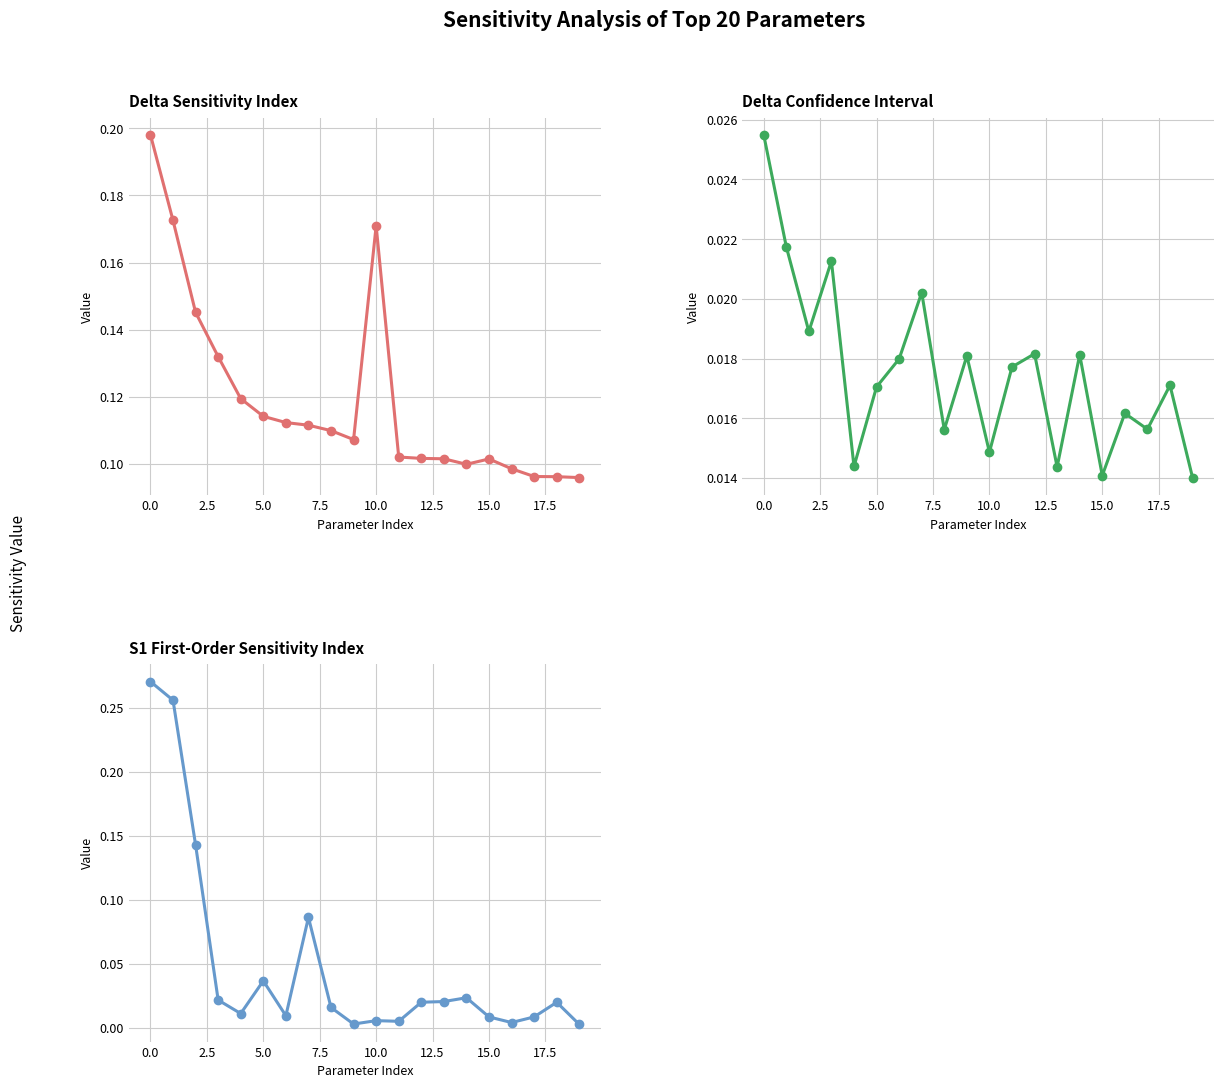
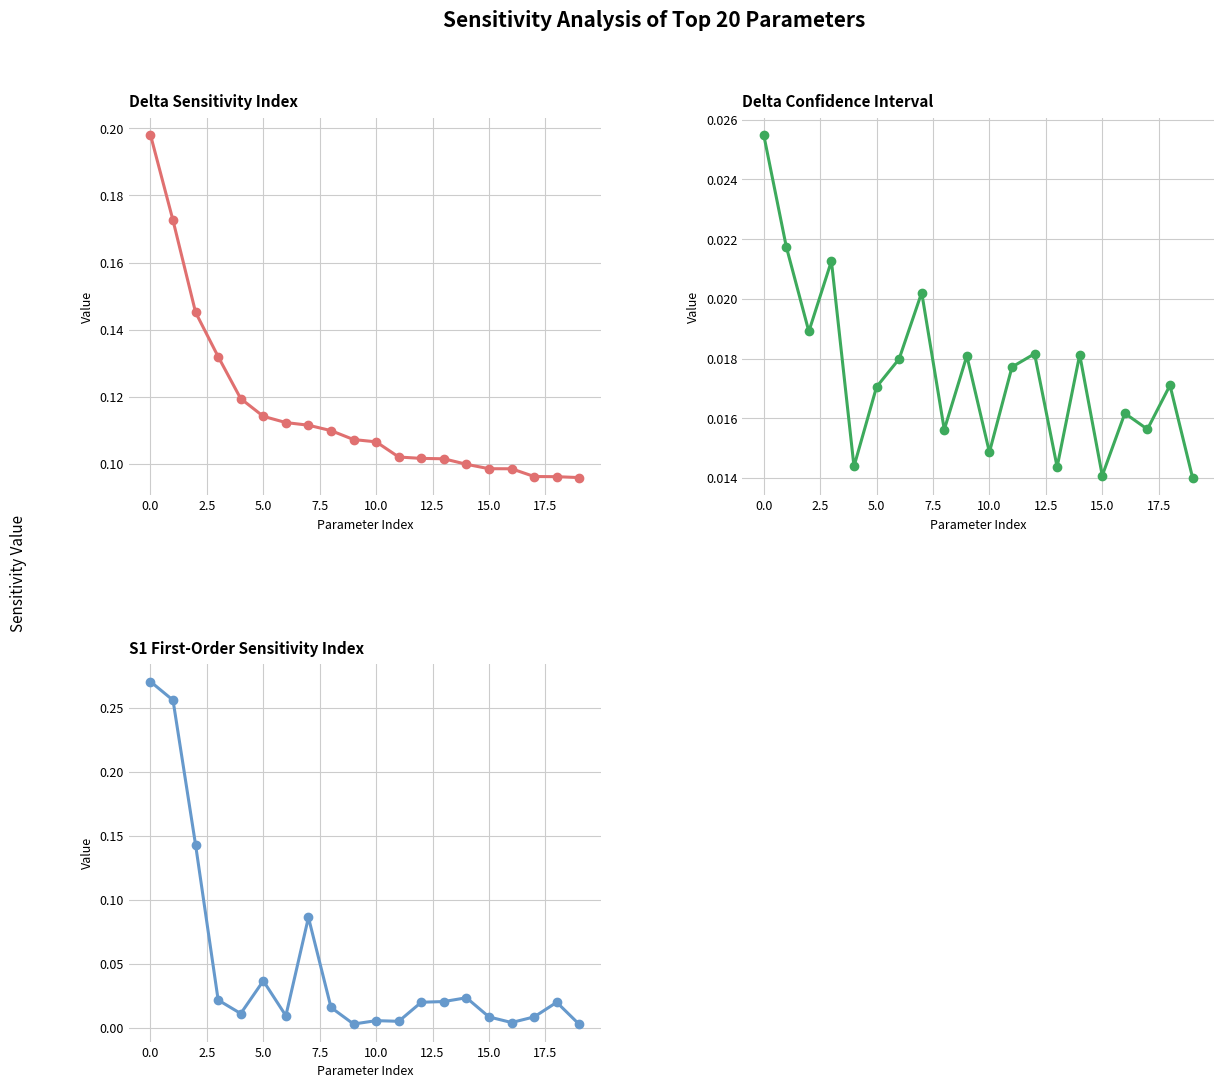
  {
    "Delta Sensitivity Index": {
      "0.0": 0.198,
      "5.0": 0.114,
-     "10.0": 0.171,
-     "15.0": 0.102
+     "10.0": 0.107,
+     "15.0": 0.099
    },
    "Delta Confidence Interval": {
      "0.0": 0.0255,
      "5.0": 0.0171,
      "10.0": 0.0149,
      "15.0": 0.0141
    },
    "S1 First-Order Sensitivity Index": {
      "0.0": 0.270,
      "5.0": 0.037,
      "10.0": 0.006,
      "15.0": 0.008
    }
  }
